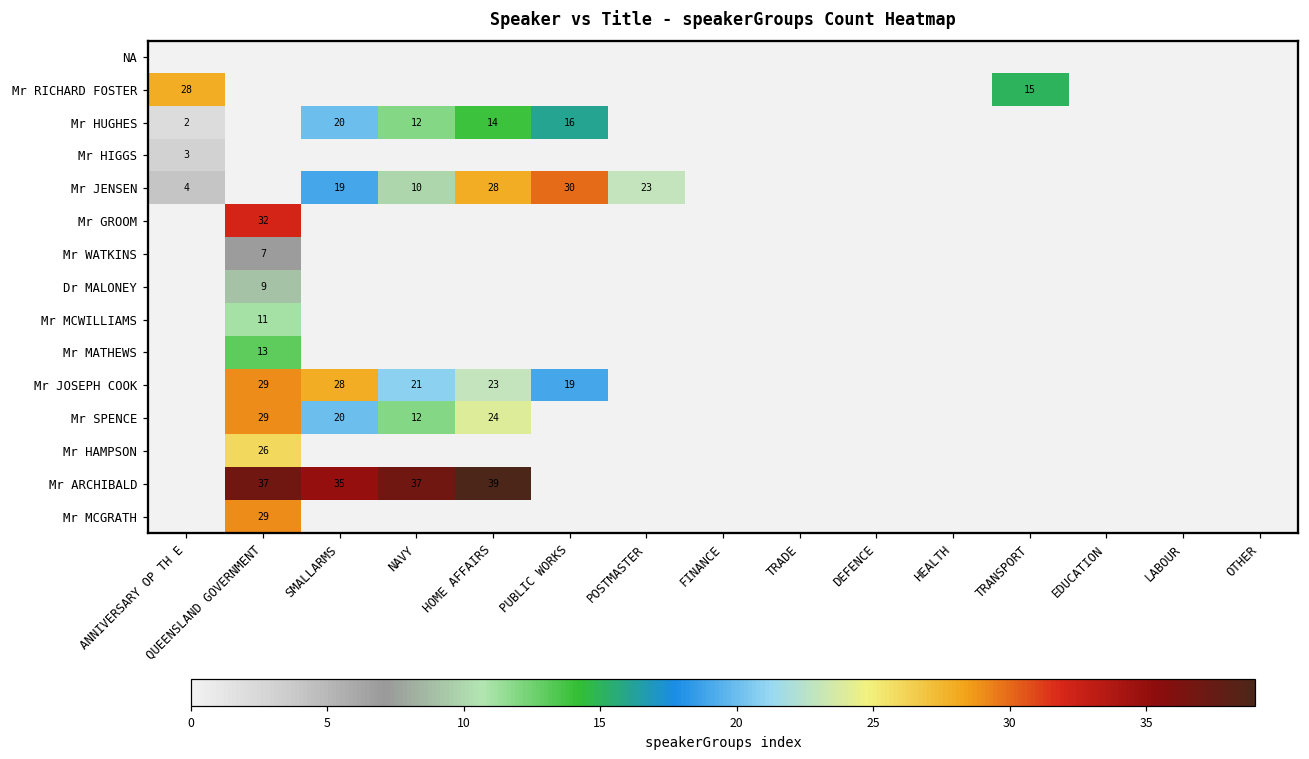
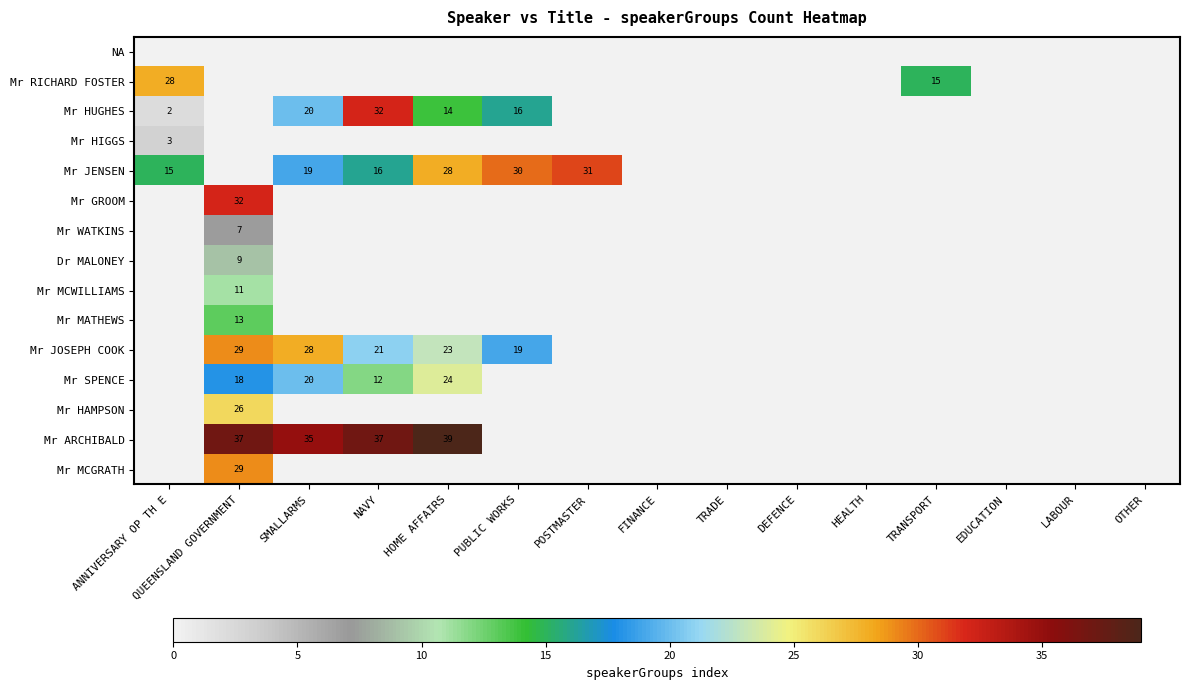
  {
    "Mr RICHARD FOSTER": {
      "ANNIVERSARY OP TH E": 28,
      "TRANSPORT": 15
    },
    "Mr HUGHES": {
      "ANNIVERSARY OP TH E": 2,
      "SMALLARMS": 20,
-     "NAVY": 12,
+     "NAVY": 32,
      "HOME AFFAIRS": 14,
      "PUBLIC WORKS": 16
    },
    "Mr HIGGS": {
      "ANNIVERSARY OP TH E": 3
    },
    "Mr JENSEN": {
-     "ANNIVERSARY OP TH E": 4,
+     "ANNIVERSARY OP TH E": 15,
      "SMALLARMS": 19,
-     "NAVY": 10,
+     "NAVY": 16,
      "HOME AFFAIRS": 28,
      "PUBLIC WORKS": 30,
-     "POSTMASTER": 23
+     "POSTMASTER": 31
    },
    "Mr GROOM": {
      "QUEENSLAND GOVERNMENT": 32
    },
    "Mr WATKINS": {
      "QUEENSLAND GOVERNMENT": 7
    },
    "Dr MALONEY": {
      "QUEENSLAND GOVERNMENT": 9
    },
    "Mr MCWILLIAMS": {
      "QUEENSLAND GOVERNMENT": 11
    },
    "Mr MATHEWS": {
      "QUEENSLAND GOVERNMENT": 13
    },
    "Mr JOSEPH COOK": {
      "QUEENSLAND GOVERNMENT": 29,
      "SMALLARMS": 28,
      "NAVY": 21,
      "HOME AFFAIRS": 23,
      "PUBLIC WORKS": 19
    },
    "Mr SPENCE": {
-     "QUEENSLAND GOVERNMENT": 29,
+     "QUEENSLAND GOVERNMENT": 18,
      "SMALLARMS": 20,
      "NAVY": 12,
      "HOME AFFAIRS": 24
    },
    "Mr HAMPSON": {
      "QUEENSLAND GOVERNMENT": 26
    },
    "Mr ARCHIBALD": {
      "QUEENSLAND GOVERNMENT": 37,
      "SMALLARMS": 35,
      "NAVY": 37,
      "HOME AFFAIRS": 39
    },
    "Mr MCGRATH": {
      "QUEENSLAND GOVERNMENT": 29
    }
  }
